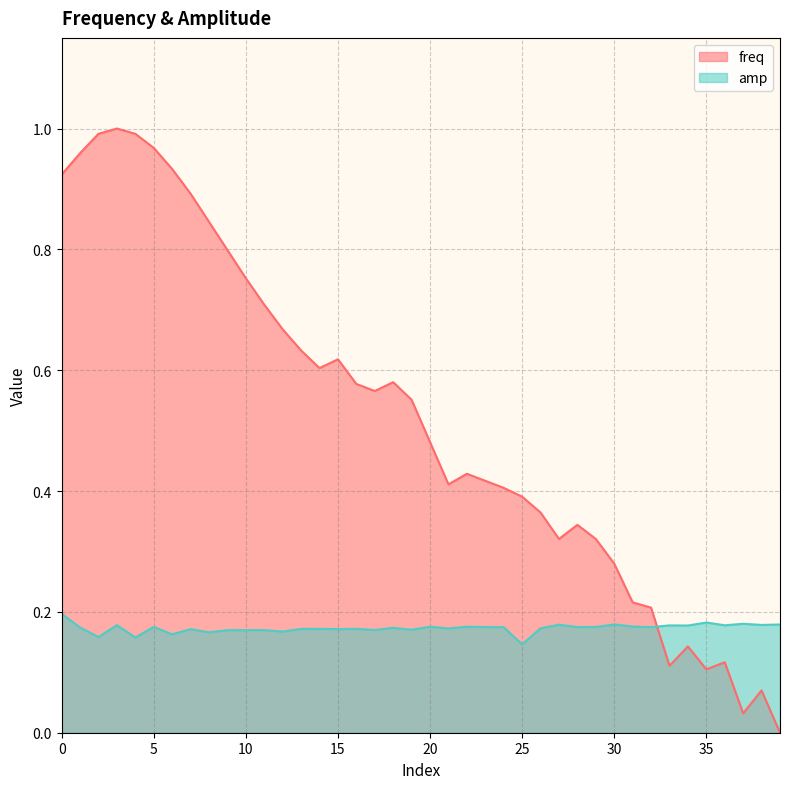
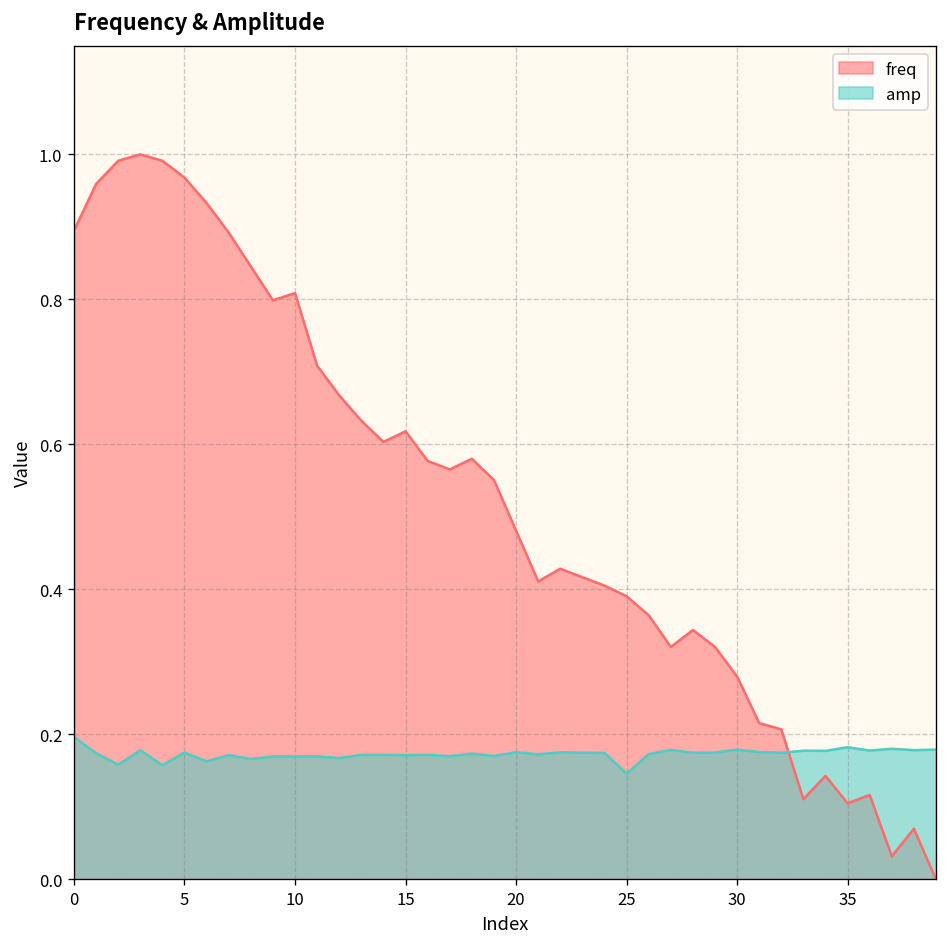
  {
    "freq": {
-     "0": 0.92,
+     "0": 0.90,
      "5": 0.97,
-     "10": 0.75,
+     "10": 0.81,
      "15": 0.62,
      "20": 0.48,
      "25": 0.39,
      "30": 0.28,
      "35": 0.10
    },
    "amp": {
      "0": 0.20,
      "5": 0.18,
      "10": 0.17,
      "15": 0.17,
      "20": 0.18,
      "25": 0.15,
      "30": 0.18,
      "35": 0.18
    }
  }
